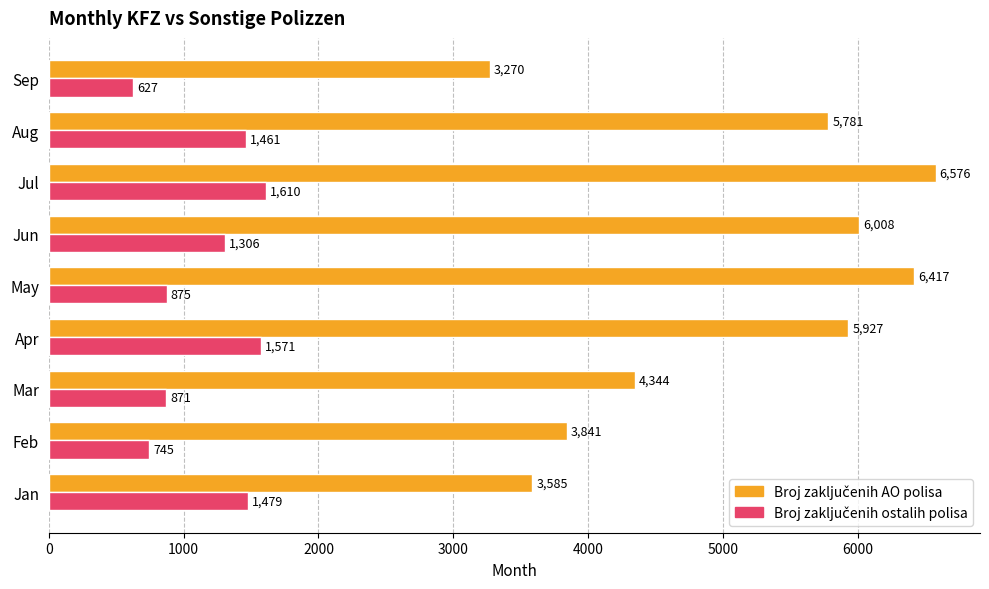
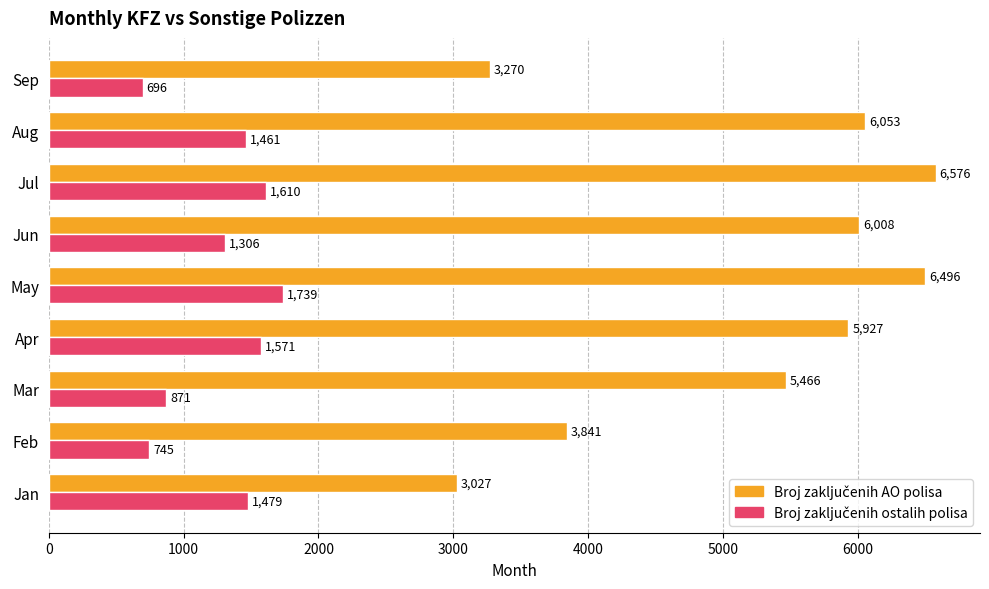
  {
    "Broj zaključenih AO polisa": {
      "Sep": "3,270",
-     "Aug": "5,781",
+     "Aug": "6,053",
      "Jul": "6,576",
      "Jun": "6,008",
-     "May": "6,417",
+     "May": "6,496",
      "Apr": "5,927",
-     "Mar": "4,344",
+     "Mar": "5,466",
      "Feb": "3,841",
-     "Jan": "3,585"
+     "Jan": "3,027"
    },
    "Broj zaključenih ostalih polisa": {
-     "Sep": "627",
+     "Sep": "696",
      "Aug": "1,461",
      "Jul": "1,610",
      "Jun": "1,306",
-     "May": "875",
+     "May": "1,739",
      "Apr": "1,571",
      "Mar": "871",
      "Feb": "745",
      "Jan": "1,479"
    }
  }
